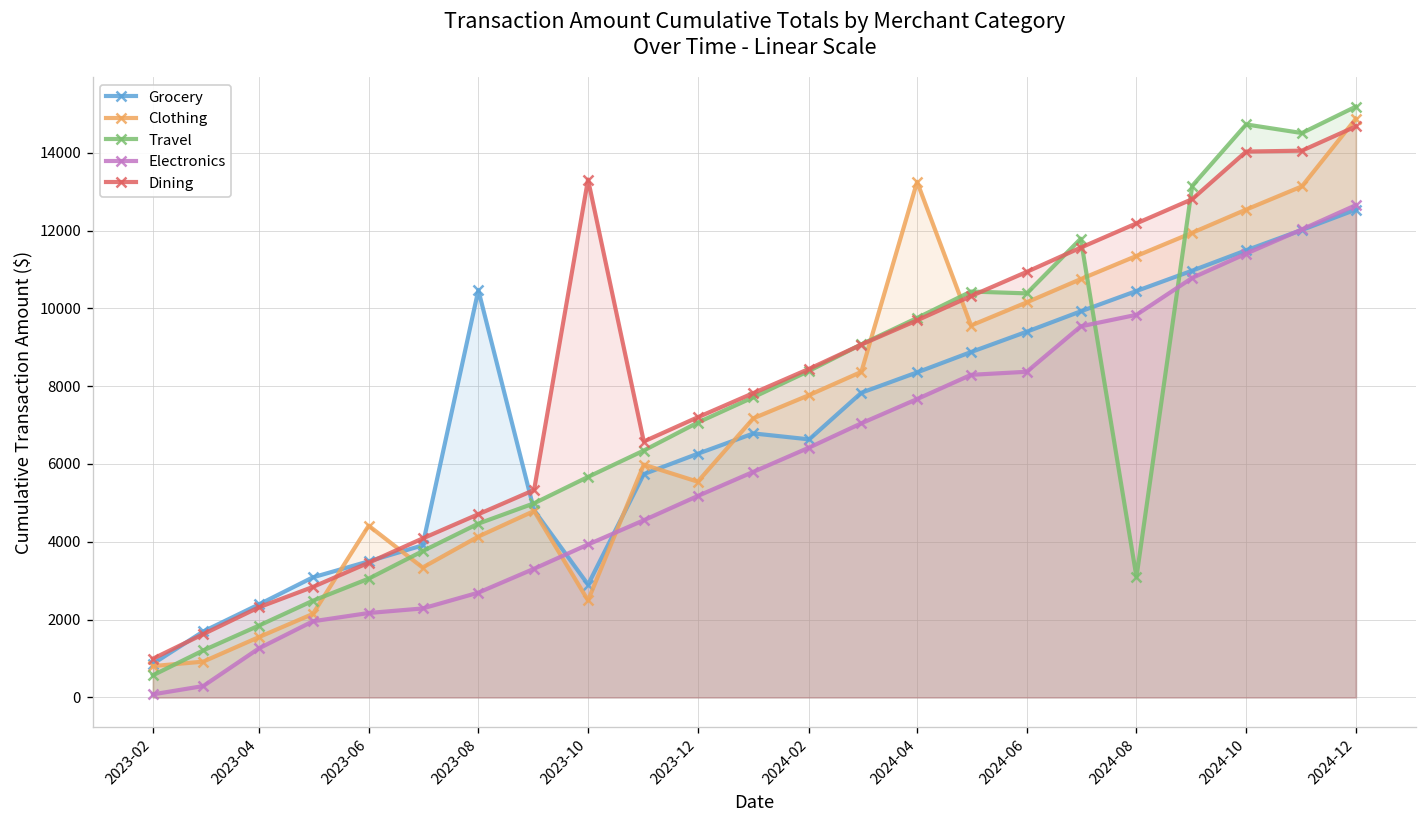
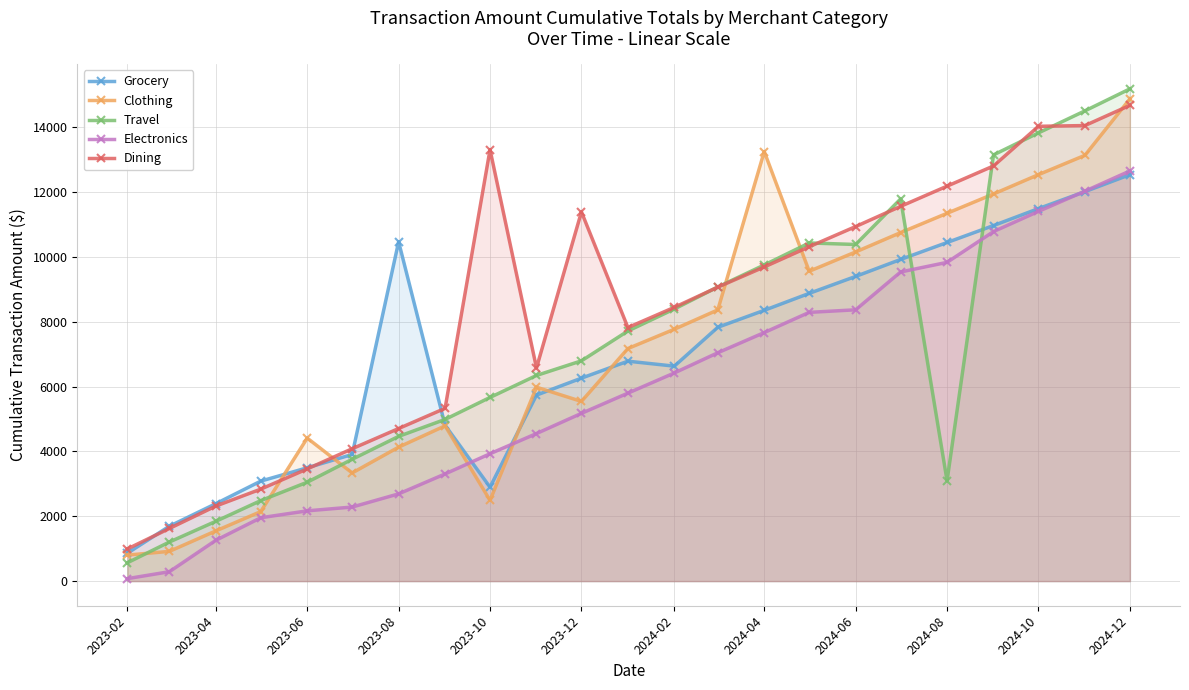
  {
    "Grocery": {
      "2023-08": 10500,
      "2023-10": 2900,
      "2023-12": 6300,
      "2024-02": 6600,
      "2024-04": 8400,
      "2024-06": 9400,
      "2024-08": 10400,
      "2024-10": 11500,
      "2024-12": 12500
    },
    "Clothing": {
      "2023-04": 1500,
      "2023-06": 4400,
      "2023-08": 4100,
      "2023-10": 2500,
      "2023-12": 5500,
      "2024-02": 7800,
      "2024-04": 13300,
      "2024-06": 10200,
      "2024-08": 11300,
      "2024-10": 12500,
      "2024-12": 14900
    },
    "Travel": {
      "2023-02": 600,
      "2023-04": 1800,
      "2023-06": 3100,
      "2023-08": 4500,
      "2023-10": 5700,
-     "2023-12": 7100,
+     "2023-12": 6800,
      "2024-06": 10400,
      "2024-08": 3100,
-     "2024-10": 14700,
+     "2024-10": 13800,
      "2024-12": 15200
    },
    "Electronics": {
      "2023-02": 100,
      "2023-04": 1300,
      "2023-06": 2200,
      "2023-08": 2700,
      "2023-10": 3900,
      "2023-12": 5200,
      "2024-02": 6400,
      "2024-04": 7700,
      "2024-06": 8400,
      "2024-08": 9800,
      "2024-10": 11400,
      "2024-12": 12700
    },
    "Dining": {
      "2023-02": 1000,
      "2023-08": 4700,
      "2023-10": 13300,
-     "2023-12": 7200,
+     "2023-12": 11400,
      "2024-06": 10900,
      "2024-08": 12200,
      "2024-10": 14000,
      "2024-12": 14700
    }
  }
